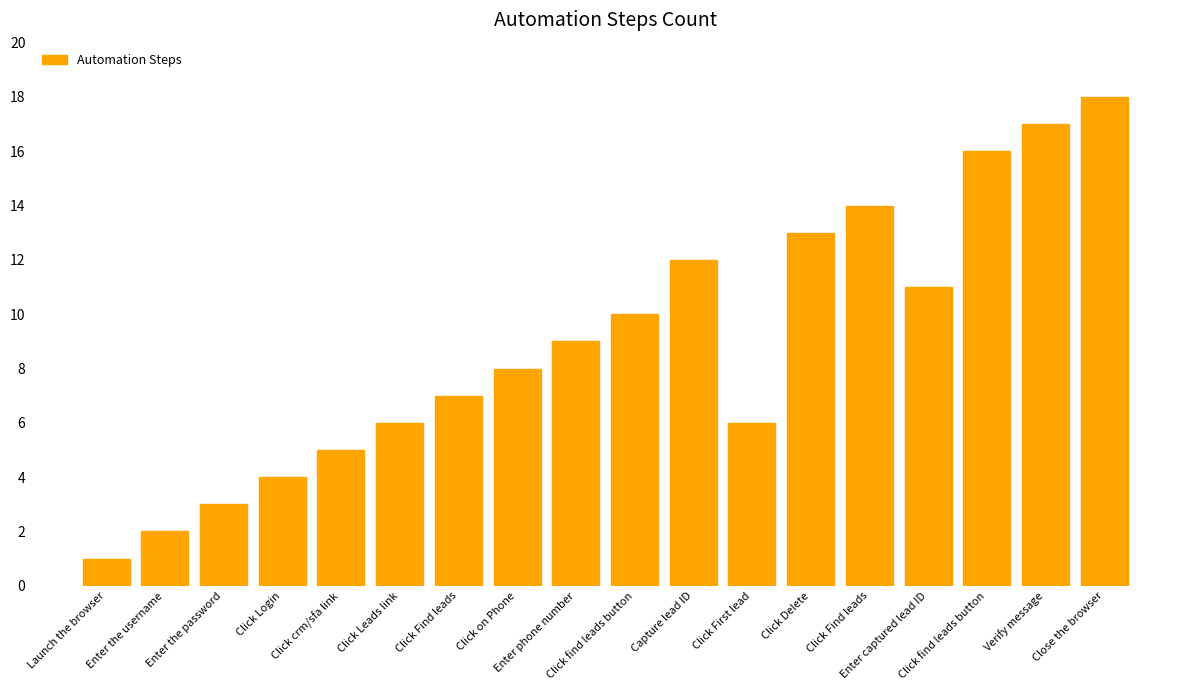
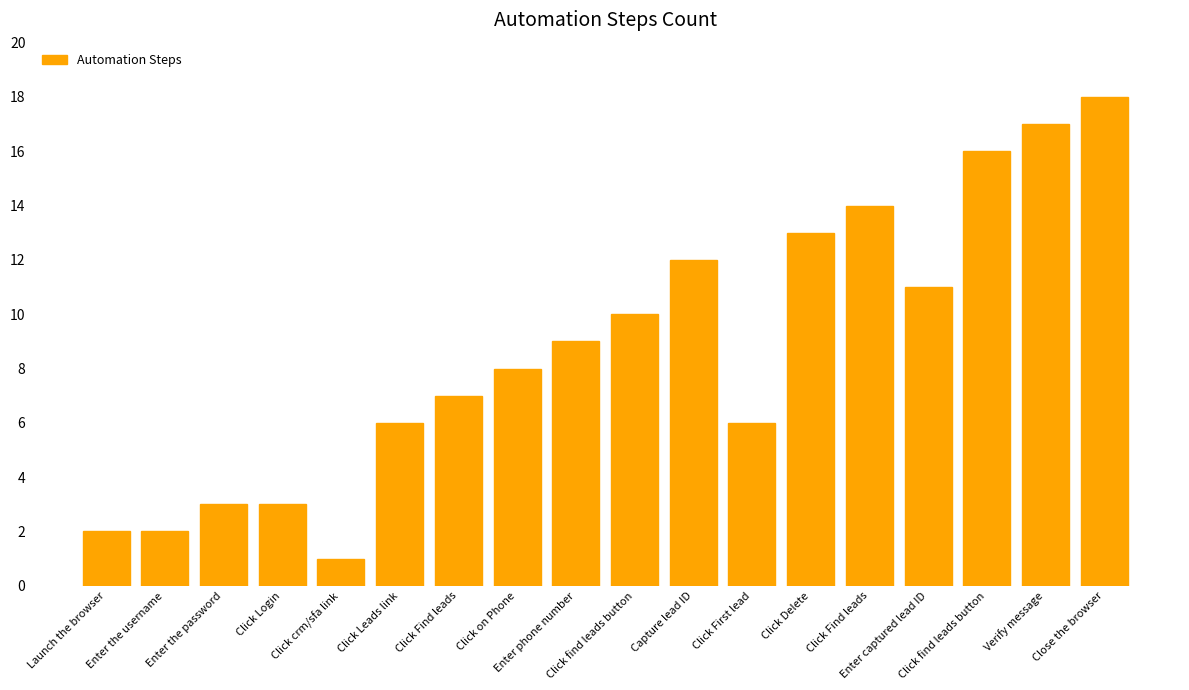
  {
-   "Launch the browser": 1,
+   "Launch the browser": 2,
    "Enter the username": 2,
    "Enter the password": 3,
-   "Click Login": 4,
-   "Click crm/sfa link": 5,
+   "Click Login": 3,
+   "Click crm/sfa link": 1,
    "Click Leads link": 6,
    "Click on Phone": 8,
    "Enter phone number": 9,
    "Capture lead ID": 12,
    "Click First lead": 6,
    "Click Delete": 13,
    "Enter captured lead ID": 11,
    "Verify message": 17,
    "Close the browser": 18
  }
